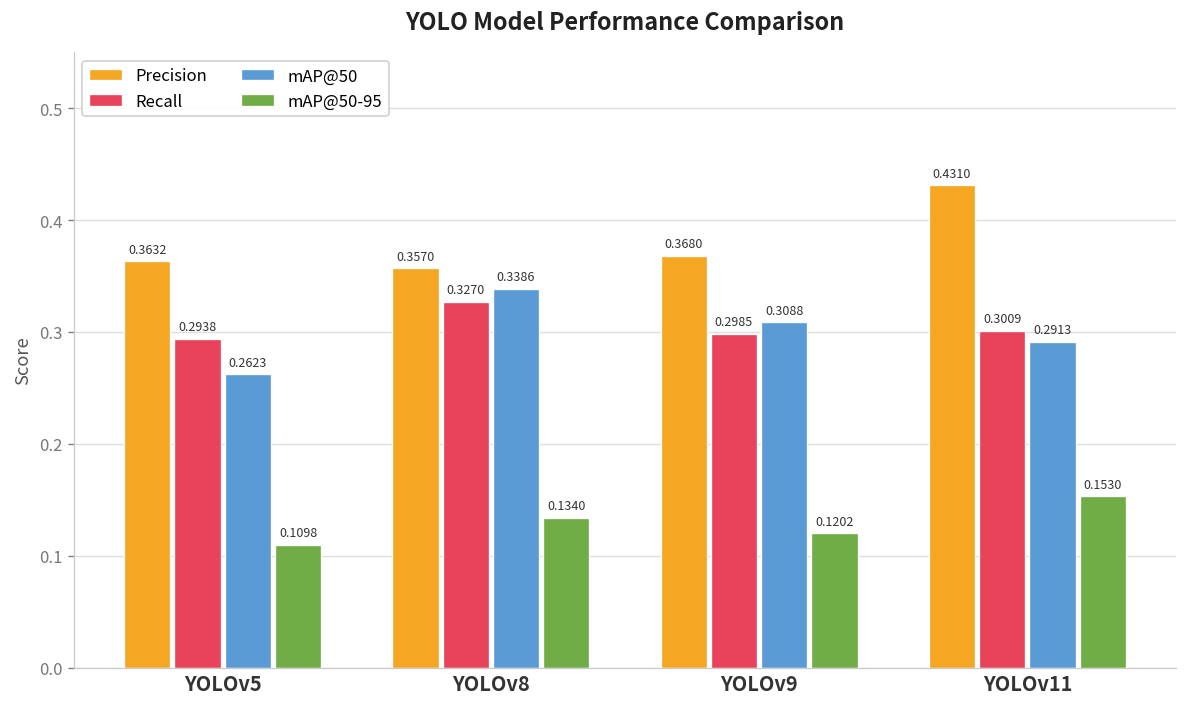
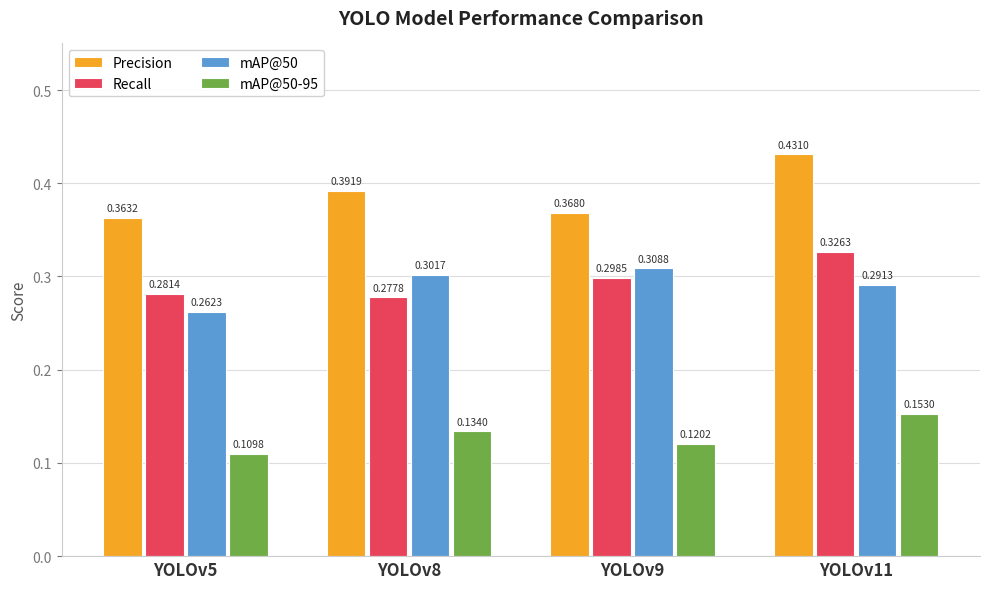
  {
    "Precision": {
      "YOLOv5": 0.3632,
-     "YOLOv8": 0.3570,
+     "YOLOv8": 0.3919,
      "YOLOv9": 0.3680,
      "YOLOv11": 0.4310
    },
    "Recall": {
-     "YOLOv5": 0.2938,
-     "YOLOv8": 0.3270,
+     "YOLOv5": 0.2814,
+     "YOLOv8": 0.2778,
      "YOLOv9": 0.2985,
-     "YOLOv11": 0.3009
+     "YOLOv11": 0.3263
    },
    "mAP@50": {
      "YOLOv5": 0.2623,
-     "YOLOv8": 0.3386,
+     "YOLOv8": 0.3017,
      "YOLOv9": 0.3088,
      "YOLOv11": 0.2913
    },
    "mAP@50-95": {
      "YOLOv5": 0.1098,
      "YOLOv8": 0.1340,
      "YOLOv9": 0.1202,
      "YOLOv11": 0.1530
    }
  }
